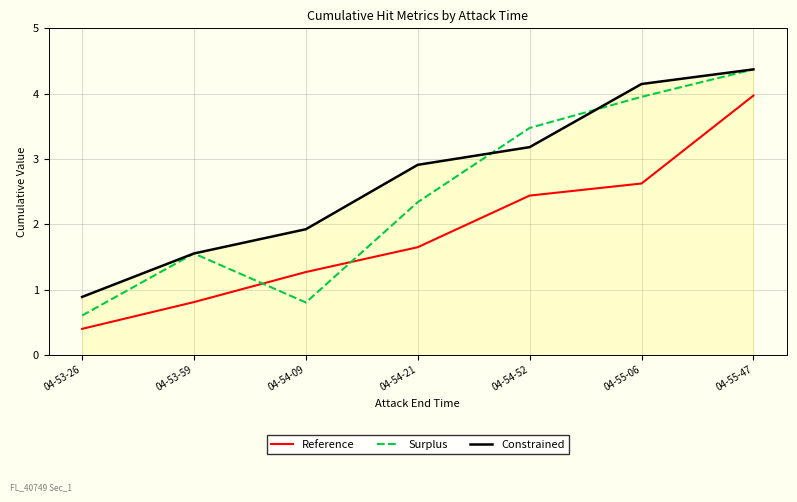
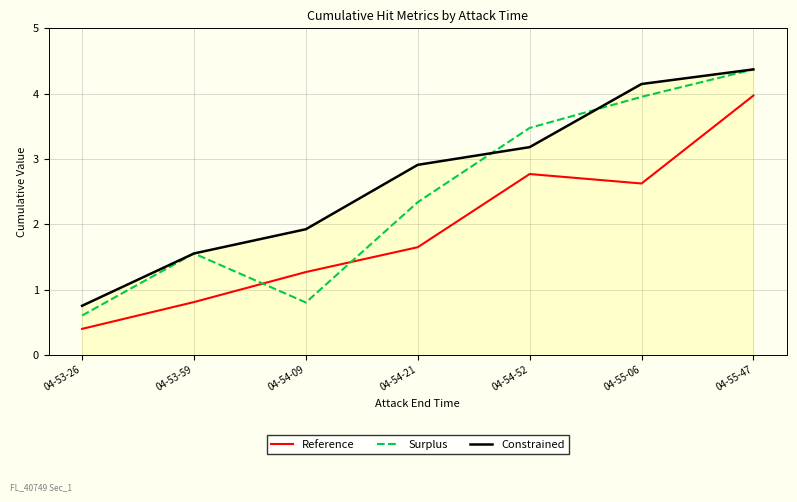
  {
    "Reference": {
      "04-53-26": 0.4,
      "04-53-59": 0.8,
      "04-54-09": 1.3,
      "04-54-21": 1.7,
-     "04-54-52": 2.4,
+     "04-54-52": 2.8,
      "04-55-06": 2.6,
      "04-55-47": 4.0
    },
    "Surplus": {
      "04-53-26": 0.6,
      "04-54-09": 0.8,
      "04-54-21": 2.3,
      "04-54-52": 3.5,
      "04-55-06": 4.0
    },
    "Constrained": {
-     "04-53-26": 0.9,
+     "04-53-26": 0.8,
      "04-54-09": 1.9,
      "04-54-21": 2.9,
      "04-54-52": 3.2,
      "04-55-06": 4.1
    }
  }
